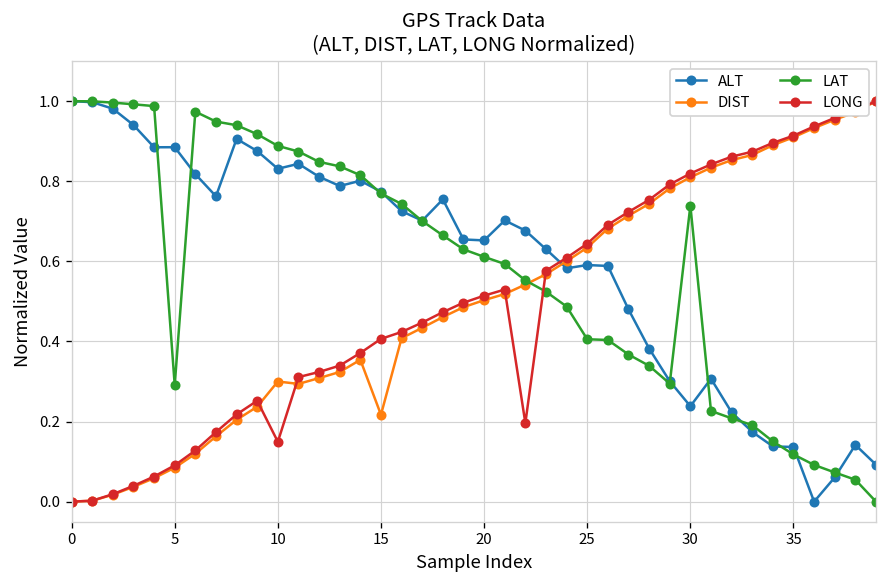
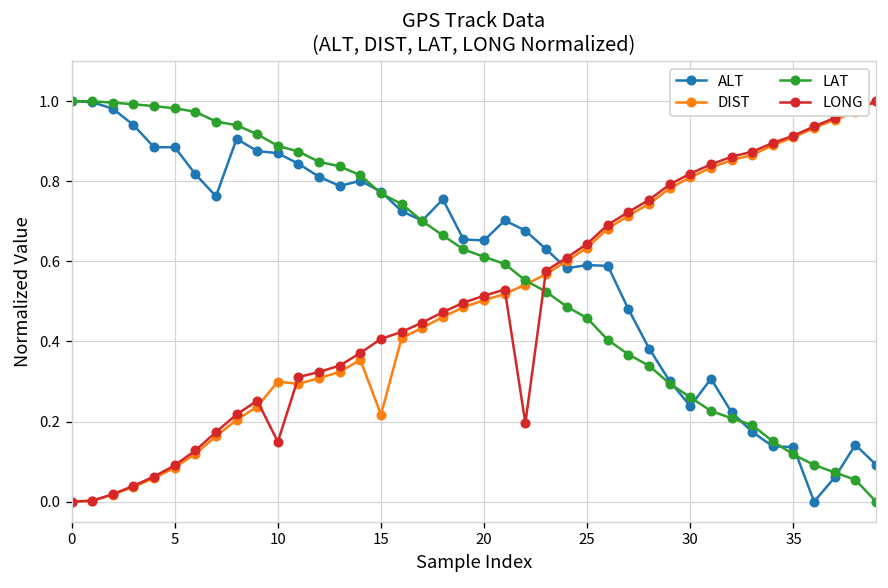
  {
    "ALT": {
      "5": 0.89,
-     "10": 0.83,
+     "10": 0.87,
      "20": 0.65,
      "25": 0.59,
      "30": 0.24,
      "35": 0.14
    },
    "DIST": {
      "10": 0.30,
      "15": 0.22,
      "20": 0.50,
      "25": 0.63,
      "30": 0.81
    },
    "LAT": {
-     "5": 0.29,
+     "5": 0.98,
      "10": 0.89,
      "20": 0.61,
-     "25": 0.41,
-     "30": 0.74,
+     "25": 0.46,
+     "30": 0.26,
      "35": 0.12
    },
    "LONG": {
      "10": 0.15,
      "15": 0.41,
      "20": 0.51,
      "25": 0.64,
      "30": 0.82
    }
  }
